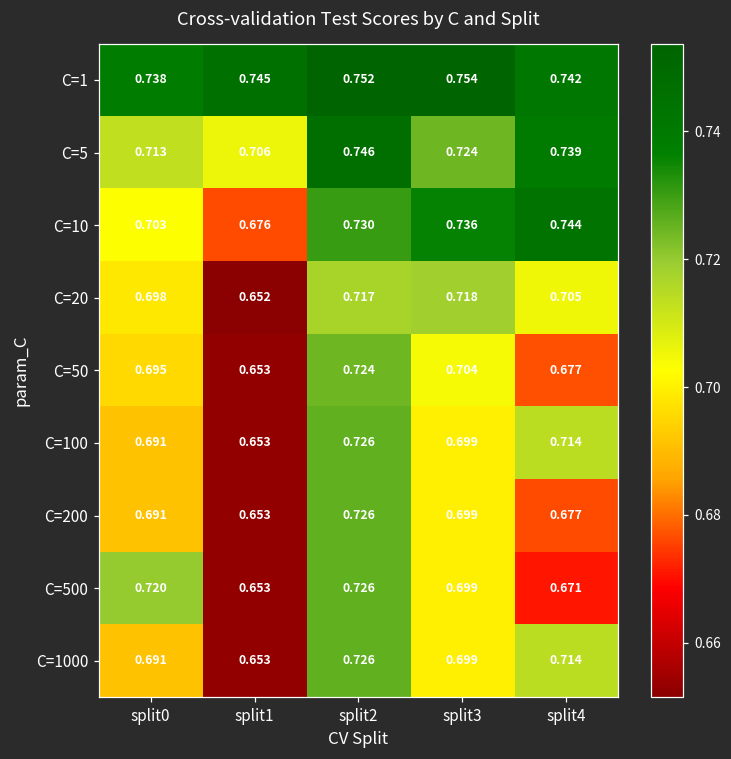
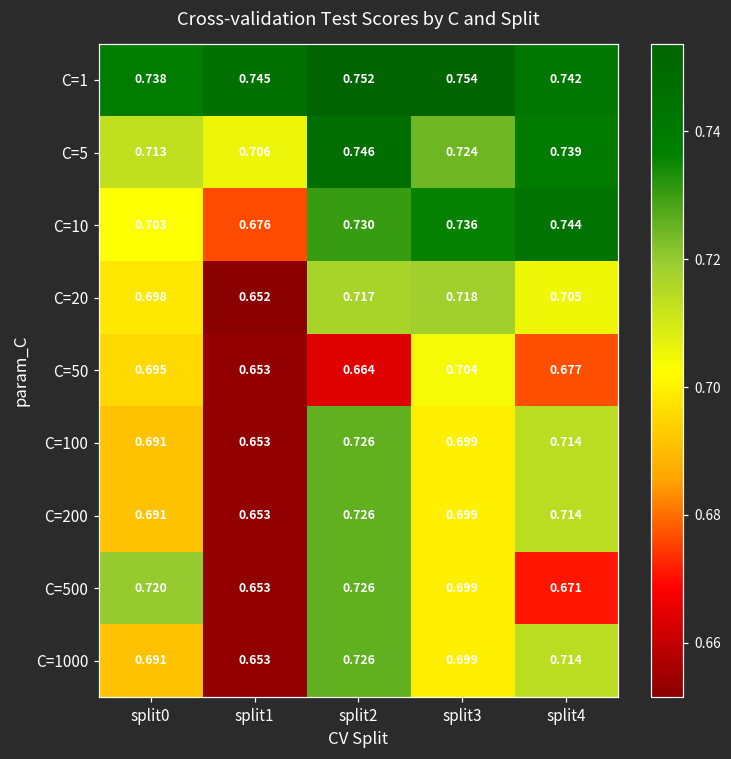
  {
    "C=1": {
      "split0": 0.738,
      "split1": 0.745,
      "split2": 0.752,
      "split3": 0.754,
      "split4": 0.742
    },
    "C=5": {
      "split0": 0.713,
      "split1": 0.706,
      "split2": 0.746,
      "split3": 0.724,
      "split4": 0.739
    },
    "C=10": {
      "split0": 0.703,
      "split1": 0.676,
      "split2": 0.730,
      "split3": 0.736,
      "split4": 0.744
    },
    "C=20": {
      "split0": 0.698,
      "split1": 0.652,
      "split2": 0.717,
      "split3": 0.718,
      "split4": 0.705
    },
    "C=50": {
      "split0": 0.695,
      "split1": 0.653,
-     "split2": 0.724,
+     "split2": 0.664,
      "split3": 0.704,
      "split4": 0.677
    },
    "C=100": {
      "split0": 0.691,
      "split1": 0.653,
      "split2": 0.726,
      "split3": 0.699,
      "split4": 0.714
    },
    "C=200": {
      "split0": 0.691,
      "split1": 0.653,
      "split2": 0.726,
      "split3": 0.699,
-     "split4": 0.677
+     "split4": 0.714
    },
    "C=500": {
      "split0": 0.720,
      "split1": 0.653,
      "split2": 0.726,
      "split3": 0.699,
      "split4": 0.671
    },
    "C=1000": {
      "split0": 0.691,
      "split1": 0.653,
      "split2": 0.726,
      "split3": 0.699,
      "split4": 0.714
    }
  }
